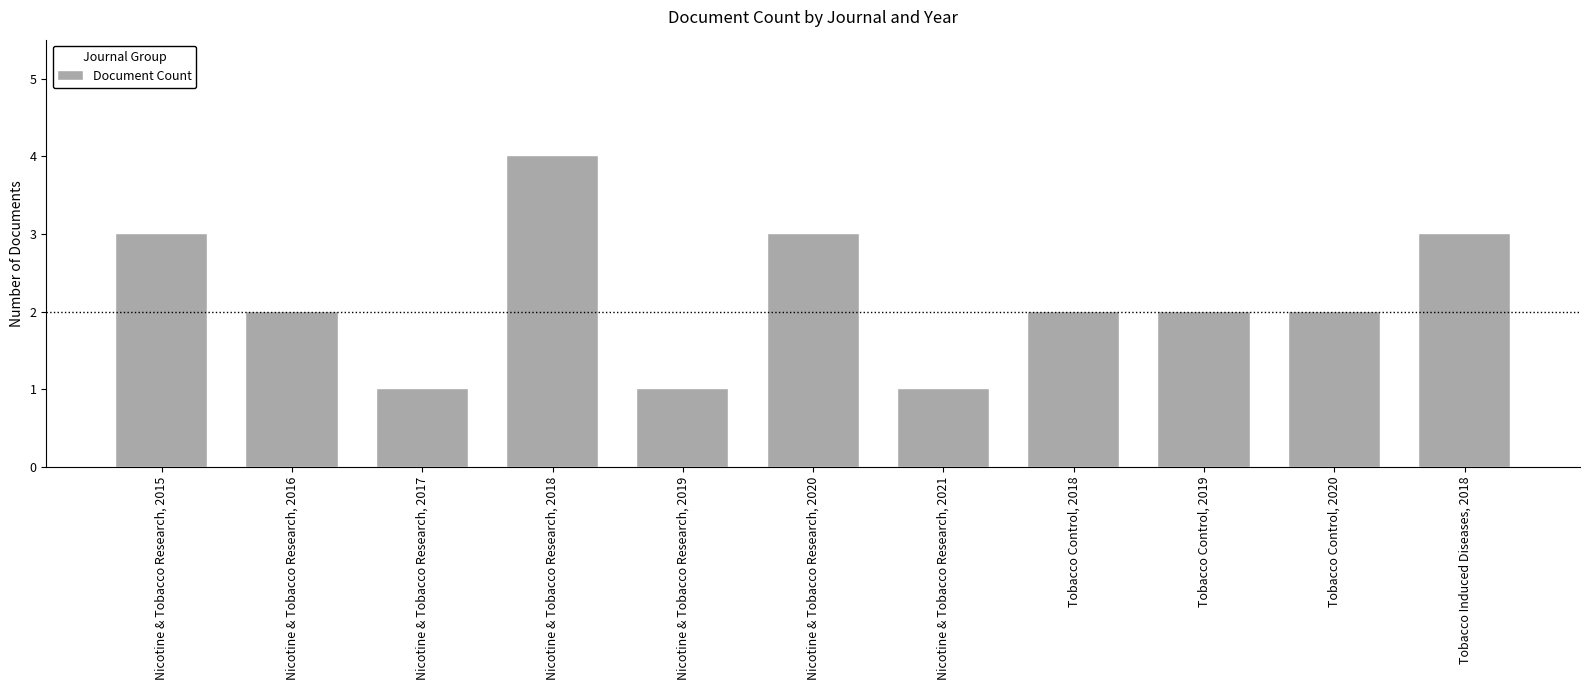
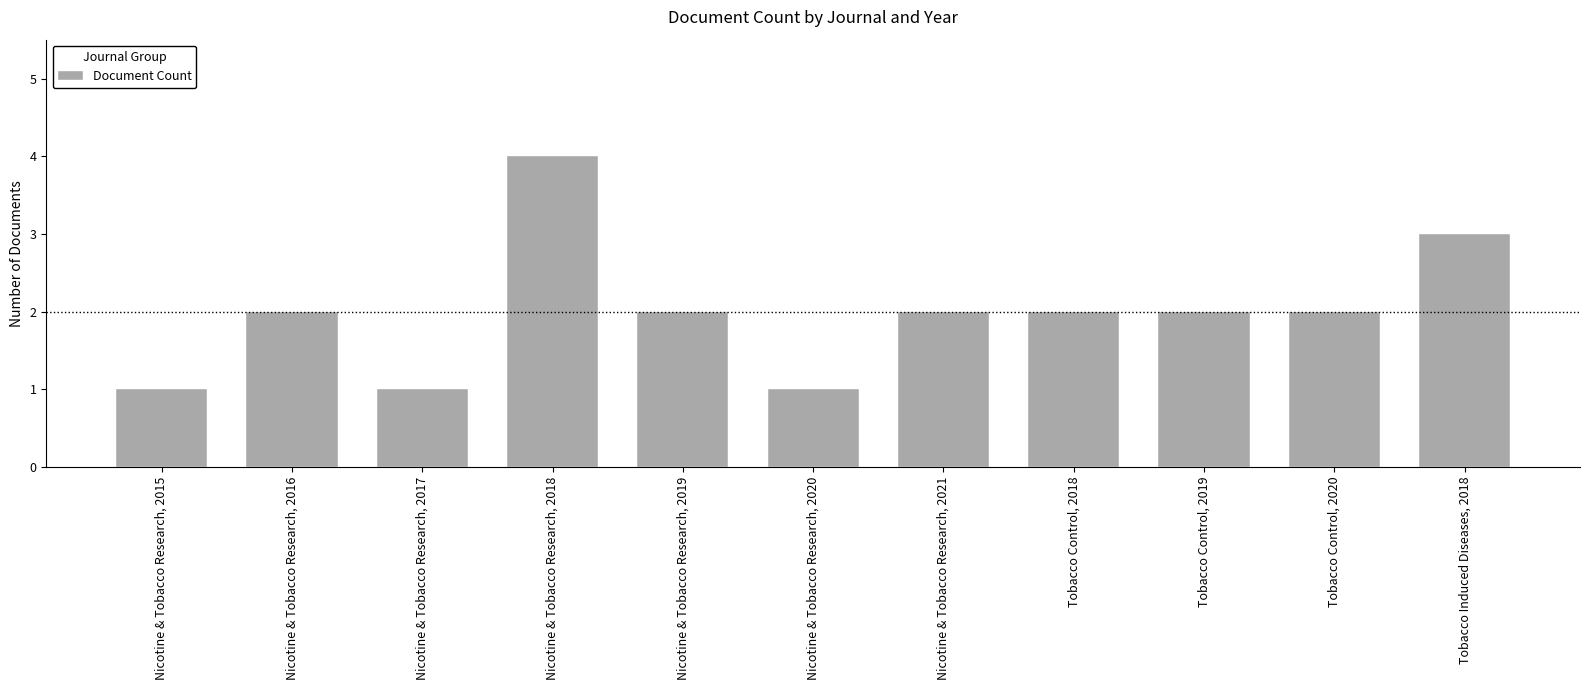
  {
-   "Nicotine & Tobacco Research, 2015": 3,
+   "Nicotine & Tobacco Research, 2015": 1,
    "Nicotine & Tobacco Research, 2016": 2,
    "Nicotine & Tobacco Research, 2017": 1,
    "Nicotine & Tobacco Research, 2018": 4,
-   "Nicotine & Tobacco Research, 2019": 1,
-   "Nicotine & Tobacco Research, 2020": 3,
-   "Nicotine & Tobacco Research, 2021": 1,
+   "Nicotine & Tobacco Research, 2019": 2,
+   "Nicotine & Tobacco Research, 2020": 1,
+   "Nicotine & Tobacco Research, 2021": 2,
    "Tobacco Control, 2018": 2,
    "Tobacco Control, 2019": 2,
    "Tobacco Control, 2020": 2,
    "Tobacco Induced Diseases, 2018": 3
  }
